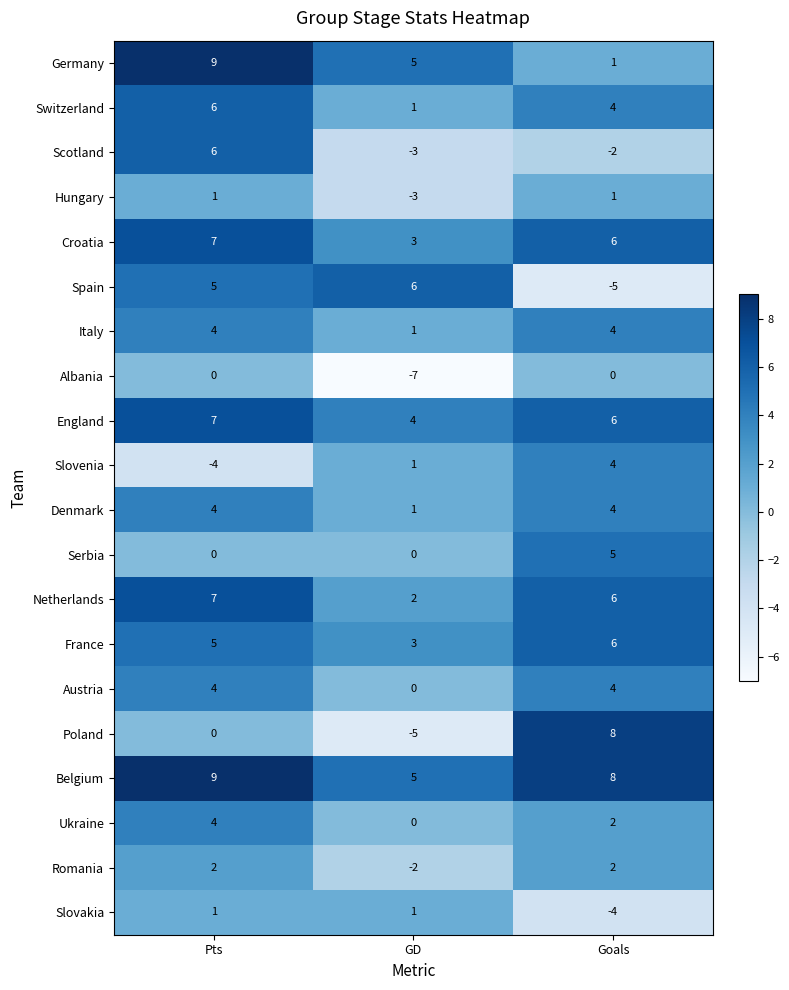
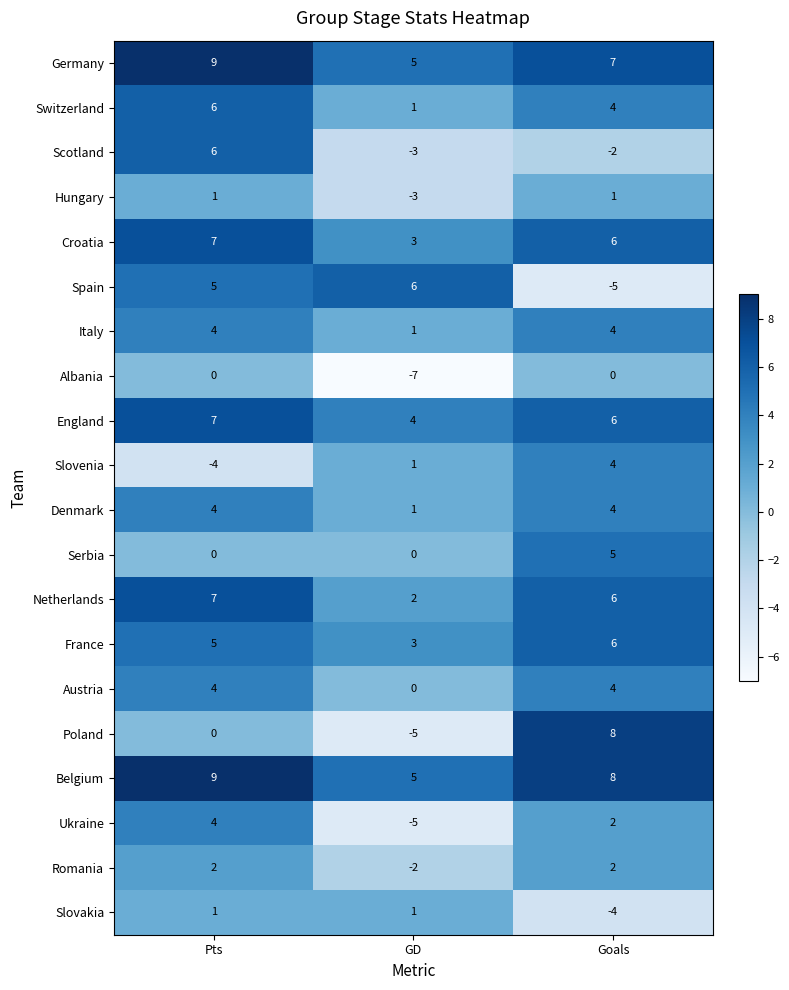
  {
    "Germany": {
      "Pts": 9,
      "GD": 5,
-     "Goals": 1
+     "Goals": 7
    },
    "Switzerland": {
      "Pts": 6,
      "GD": 1,
      "Goals": 4
    },
    "Scotland": {
      "Pts": 6,
      "GD": -3,
      "Goals": -2
    },
    "Hungary": {
      "Pts": 1,
      "GD": -3,
      "Goals": 1
    },
    "Croatia": {
      "Pts": 7,
      "GD": 3,
      "Goals": 6
    },
    "Spain": {
      "Pts": 5,
      "GD": 6,
      "Goals": -5
    },
    "Italy": {
      "Pts": 4,
      "GD": 1,
      "Goals": 4
    },
    "Albania": {
      "Pts": 0,
      "GD": -7,
      "Goals": 0
    },
    "England": {
      "Pts": 7,
      "GD": 4,
      "Goals": 6
    },
    "Slovenia": {
      "Pts": -4,
      "GD": 1,
      "Goals": 4
    },
    "Denmark": {
      "Pts": 4,
      "GD": 1,
      "Goals": 4
    },
    "Serbia": {
      "Pts": 0,
      "GD": 0,
      "Goals": 5
    },
    "Netherlands": {
      "Pts": 7,
      "GD": 2,
      "Goals": 6
    },
    "France": {
      "Pts": 5,
      "GD": 3,
      "Goals": 6
    },
    "Austria": {
      "Pts": 4,
      "GD": 0,
      "Goals": 4
    },
    "Poland": {
      "Pts": 0,
      "GD": -5,
      "Goals": 8
    },
    "Belgium": {
      "Pts": 9,
      "GD": 5,
      "Goals": 8
    },
    "Ukraine": {
      "Pts": 4,
-     "GD": 0,
+     "GD": -5,
      "Goals": 2
    },
    "Romania": {
      "Pts": 2,
      "GD": -2,
      "Goals": 2
    },
    "Slovakia": {
      "Pts": 1,
      "GD": 1,
      "Goals": -4
    }
  }
